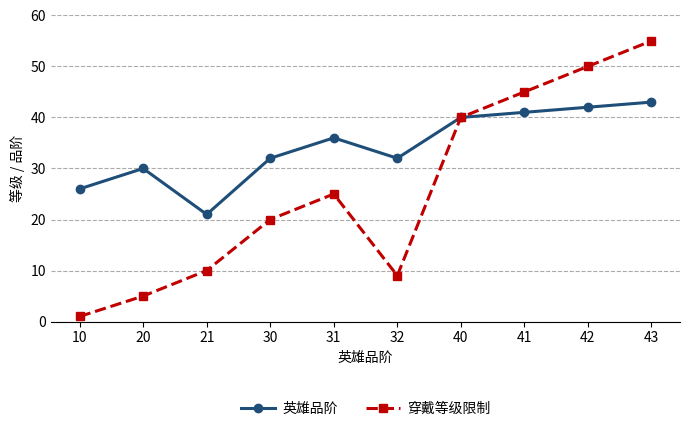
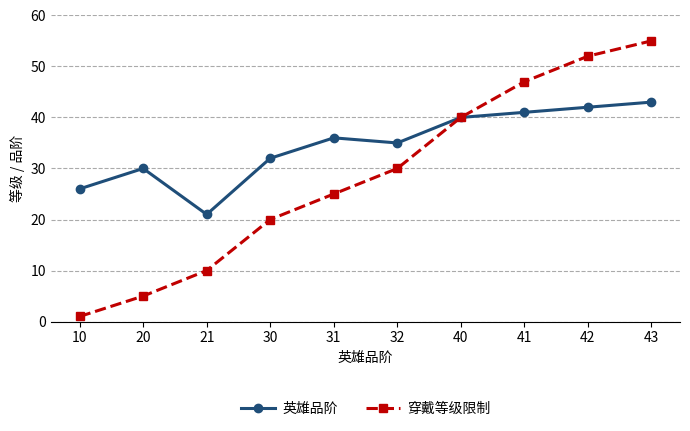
  {
    "英雄品阶": {
      "10": 26,
      "20": 30,
      "21": 21,
      "30": 32,
      "31": 36,
-     "32": 32,
+     "32": 35,
      "41": 41,
      "42": 42,
      "43": 43
    },
    "穿戴等级限制": {
      "10": 1,
      "20": 5,
      "21": 10,
      "30": 20,
      "31": 25,
-     "32": 9,
-     "41": 45,
-     "42": 50,
+     "32": 30,
+     "41": 47,
+     "42": 52,
      "43": 55
    }
  }
